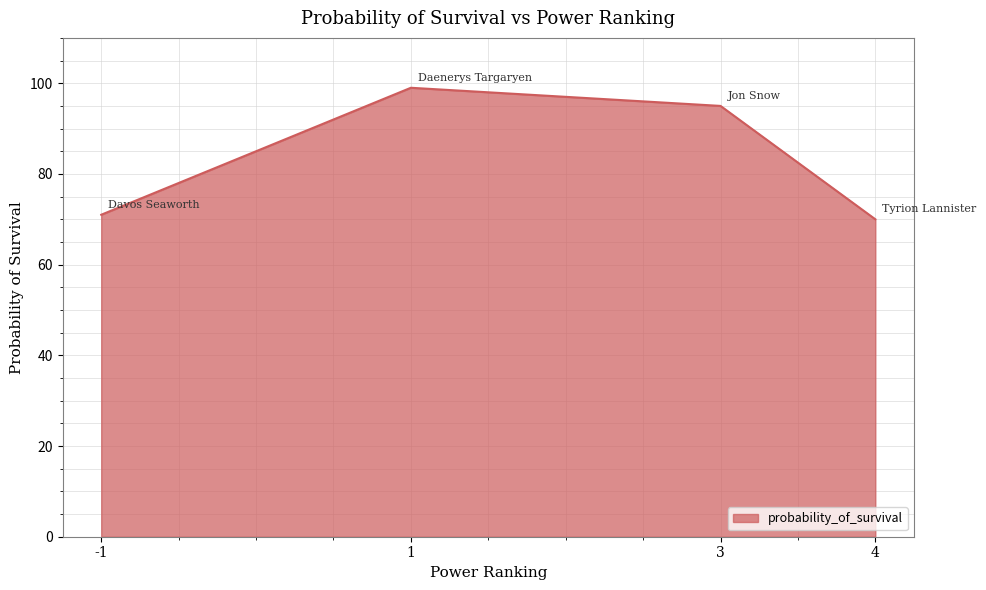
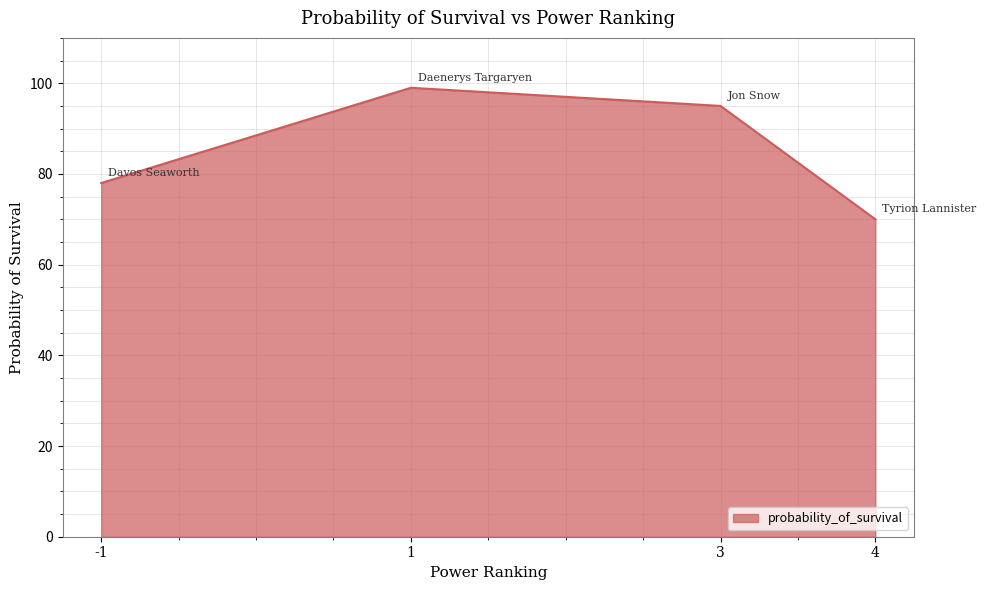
  {
-   "-1": 71,
+   "-1": 78,
    "1": 99,
    "3": 95,
    "4": 70
  }
